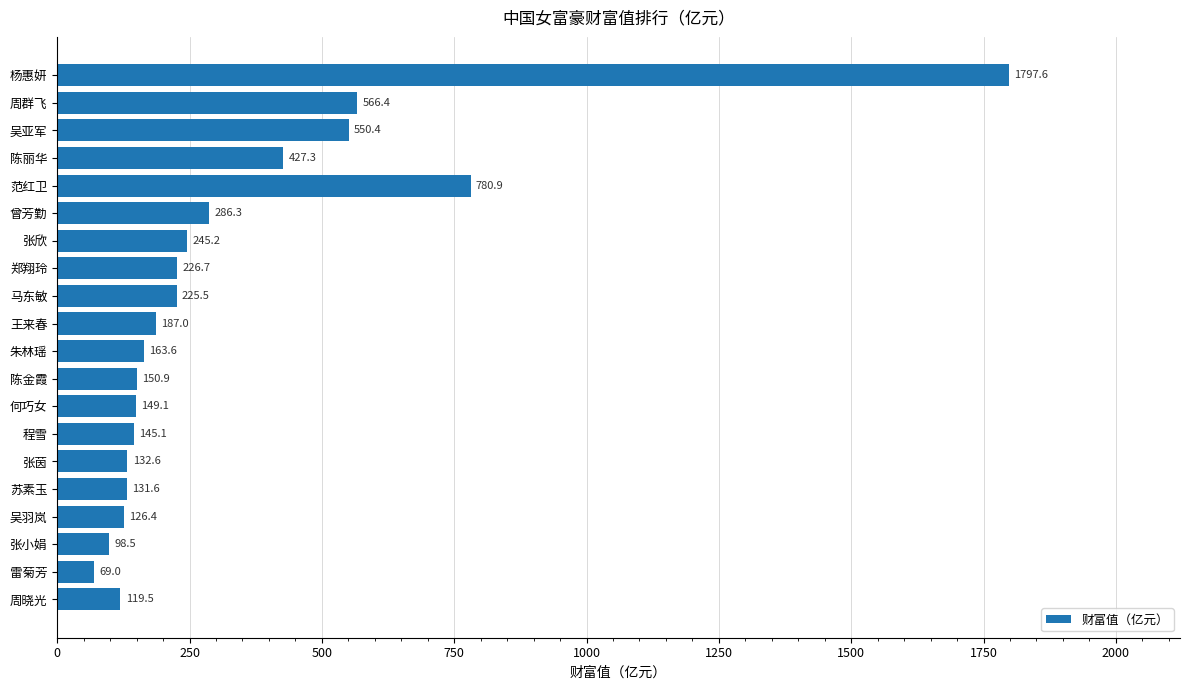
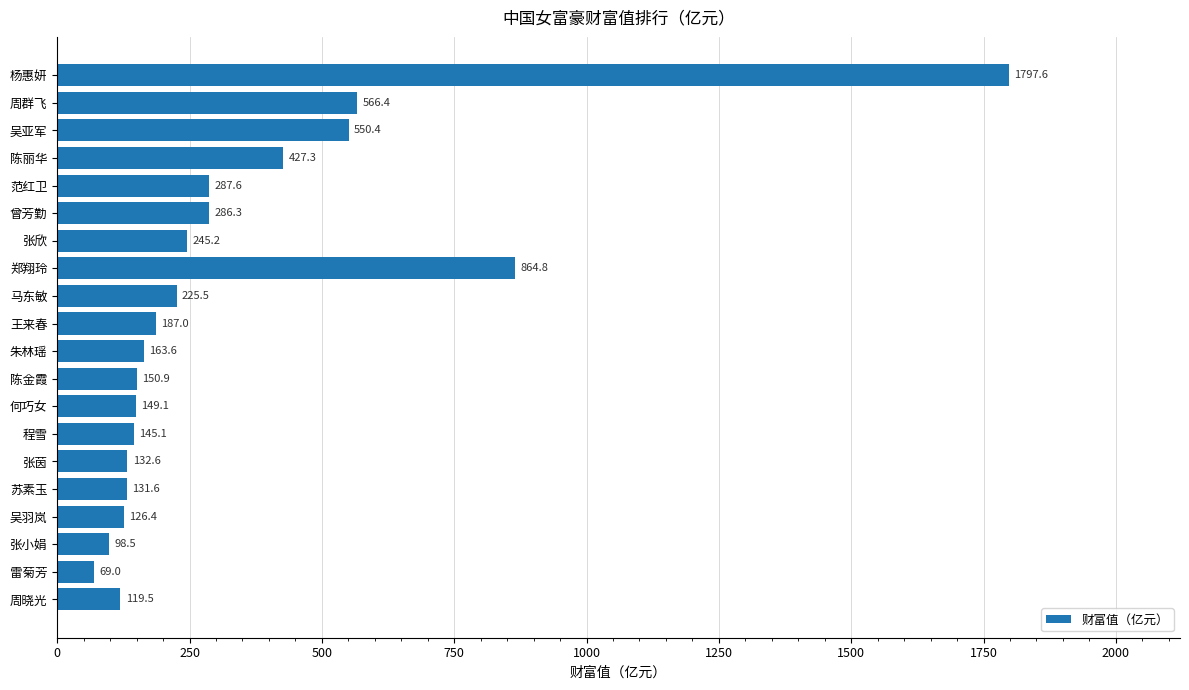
  {
    "杨惠妍": 1797.6,
    "周群飞": 566.4,
    "吴亚军": 550.4,
    "陈丽华": 427.3,
-   "范红卫": 780.9,
+   "范红卫": 287.6,
    "曾芳勤": 286.3,
    "张欣": 245.2,
-   "郑翔玲": 226.7,
+   "郑翔玲": 864.8,
    "马东敏": 225.5,
    "王来春": 187.0,
    "朱林瑶": 163.6,
    "陈金霞": 150.9,
    "何巧女": 149.1,
    "程雪": 145.1,
    "张茵": 132.6,
    "苏素玉": 131.6,
    "吴羽岚": 126.4,
    "张小娟": 98.5,
    "雷菊芳": 69.0,
    "周晓光": 119.5
  }
